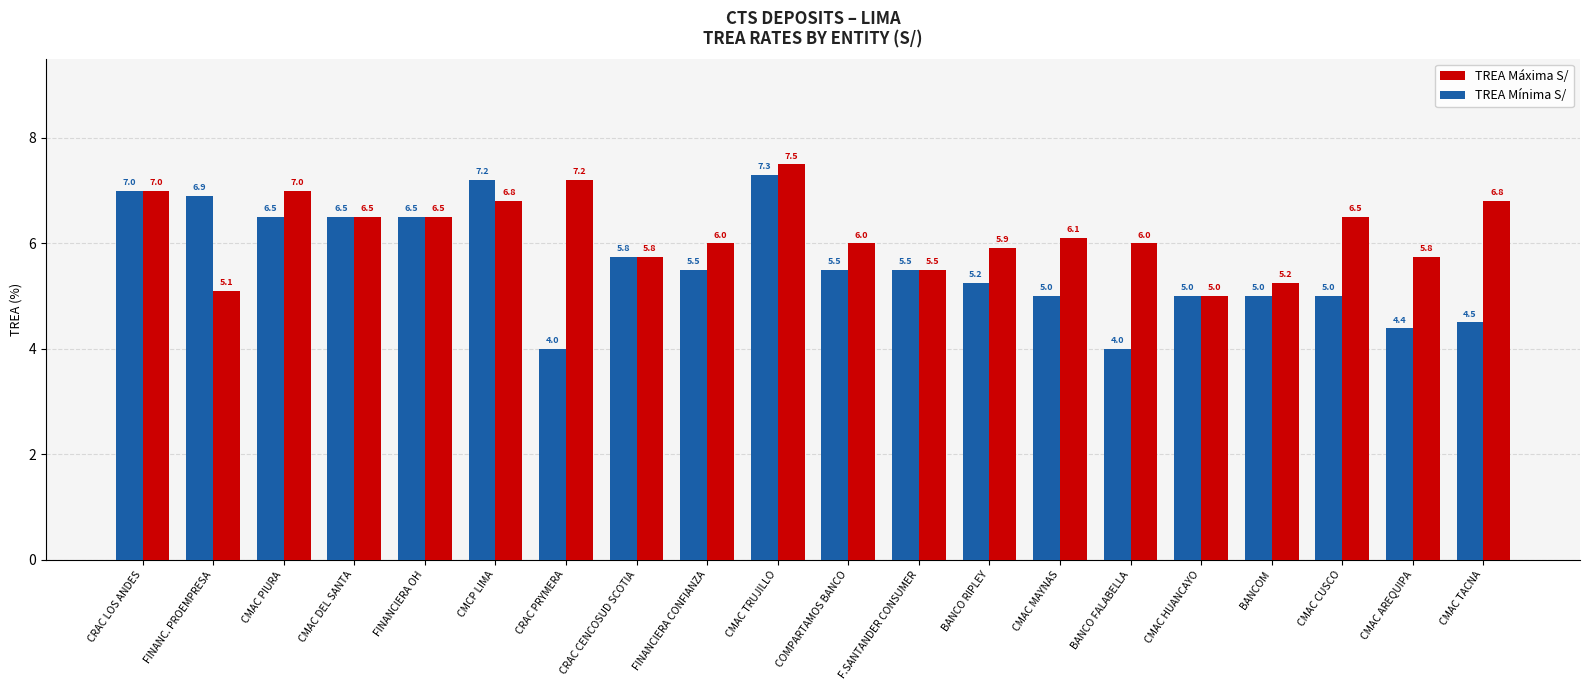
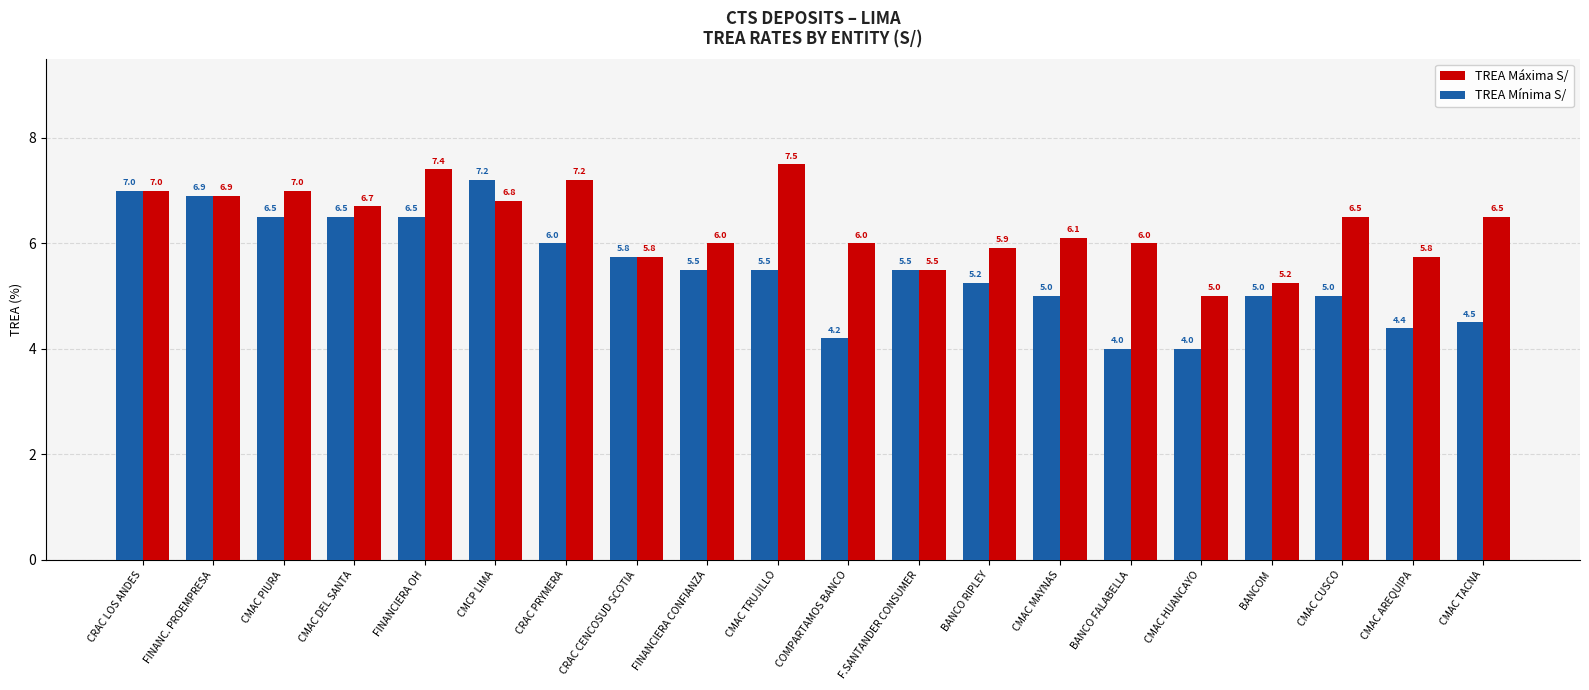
  {
    "TREA Máxima S/": {
      "CRAC LOS ANDES": 7.0,
-     "FINANC. PROEMPRESA": 5.1,
+     "FINANC. PROEMPRESA": 6.9,
      "CMAC PIURA": 7.0,
-     "CMAC DEL SANTA": 6.5,
-     "FINANCIERA OH": 6.5,
+     "CMAC DEL SANTA": 6.7,
+     "FINANCIERA OH": 7.4,
      "CMCP LIMA": 6.8,
      "CRAC PRYMERA": 7.2,
      "CRAC CENCOSUD SCOTIA": 5.8,
      "FINANCIERA CONFIANZA": 6.0,
      "CMAC TRUJILLO": 7.5,
      "COMPARTAMOS BANCO": 6.0,
      "F.SANTANDER CONSUMER": 5.5,
      "BANCO RIPLEY": 5.9,
      "CMAC MAYNAS": 6.1,
      "BANCO FALABELLA": 6.0,
      "CMAC HUANCAYO": 5.0,
      "BANCOM": 5.2,
      "CMAC CUSCO": 6.5,
      "CMAC AREQUIPA": 5.8,
-     "CMAC TACNA": 6.8
+     "CMAC TACNA": 6.5
    },
    "TREA Mínima S/": {
      "CRAC LOS ANDES": 7.0,
      "FINANC. PROEMPRESA": 6.9,
      "CMAC PIURA": 6.5,
      "CMAC DEL SANTA": 6.5,
      "FINANCIERA OH": 6.5,
      "CMCP LIMA": 7.2,
-     "CRAC PRYMERA": 4.0,
+     "CRAC PRYMERA": 6.0,
      "CRAC CENCOSUD SCOTIA": 5.8,
      "FINANCIERA CONFIANZA": 5.5,
-     "CMAC TRUJILLO": 7.3,
-     "COMPARTAMOS BANCO": 5.5,
+     "CMAC TRUJILLO": 5.5,
+     "COMPARTAMOS BANCO": 4.2,
      "F.SANTANDER CONSUMER": 5.5,
      "BANCO RIPLEY": 5.2,
      "CMAC MAYNAS": 5.0,
      "BANCO FALABELLA": 4.0,
-     "CMAC HUANCAYO": 5.0,
+     "CMAC HUANCAYO": 4.0,
      "BANCOM": 5.0,
      "CMAC CUSCO": 5.0,
      "CMAC AREQUIPA": 4.4,
      "CMAC TACNA": 4.5
    }
  }
